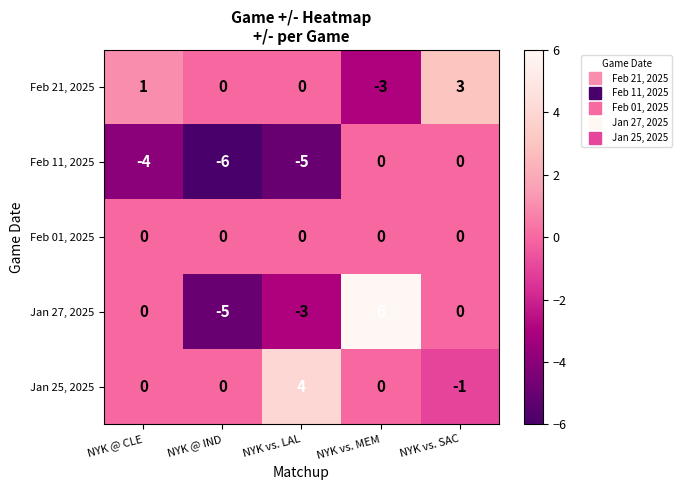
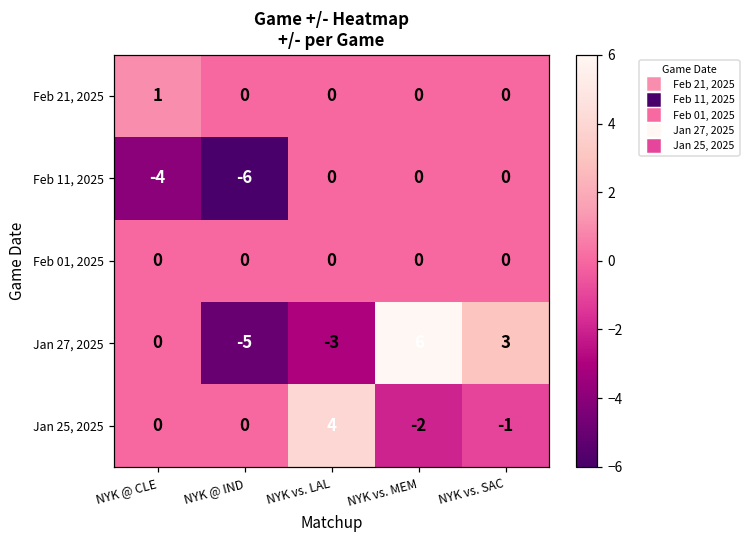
  {
    "Feb 21, 2025": {
      "NYK @ CLE": 1,
      "NYK @ IND": 0,
      "NYK vs. LAL": 0,
-     "NYK vs. MEM": -3,
-     "NYK vs. SAC": 3
+     "NYK vs. MEM": 0,
+     "NYK vs. SAC": 0
    },
    "Feb 11, 2025": {
      "NYK @ CLE": -4,
      "NYK @ IND": -6,
-     "NYK vs. LAL": -5,
+     "NYK vs. LAL": 0,
      "NYK vs. MEM": 0,
      "NYK vs. SAC": 0
    },
    "Feb 01, 2025": {
      "NYK @ CLE": 0,
      "NYK @ IND": 0,
      "NYK vs. LAL": 0,
      "NYK vs. MEM": 0,
      "NYK vs. SAC": 0
    },
    "Jan 27, 2025": {
      "NYK @ CLE": 0,
      "NYK @ IND": -5,
      "NYK vs. LAL": -3,
-     "NYK vs. SAC": 0
+     "NYK vs. SAC": 3
    },
    "Jan 25, 2025": {
      "NYK @ CLE": 0,
      "NYK @ IND": 0,
-     "NYK vs. MEM": 0,
+     "NYK vs. MEM": -2,
      "NYK vs. SAC": -1
    }
  }
